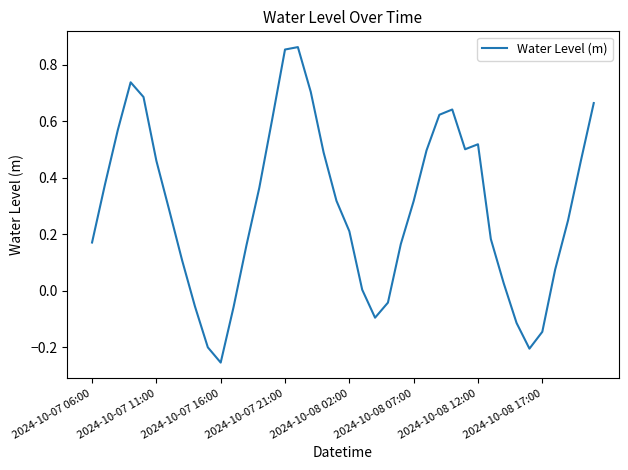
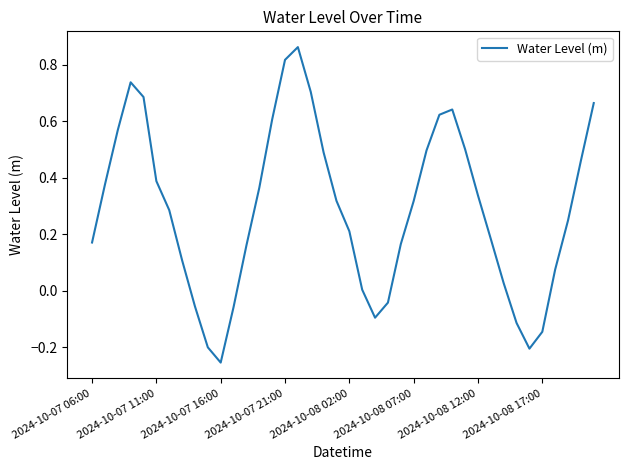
  {
    "2024-10-07 06:00": 0.17,
-   "2024-10-07 11:00": 0.46,
+   "2024-10-07 11:00": 0.39,
    "2024-10-07 16:00": -0.25,
-   "2024-10-07 21:00": 0.85,
+   "2024-10-07 21:00": 0.82,
    "2024-10-08 02:00": 0.21,
    "2024-10-08 07:00": 0.32,
-   "2024-10-08 12:00": 0.52,
+   "2024-10-08 12:00": 0.34,
    "2024-10-08 17:00": -0.15
  }
